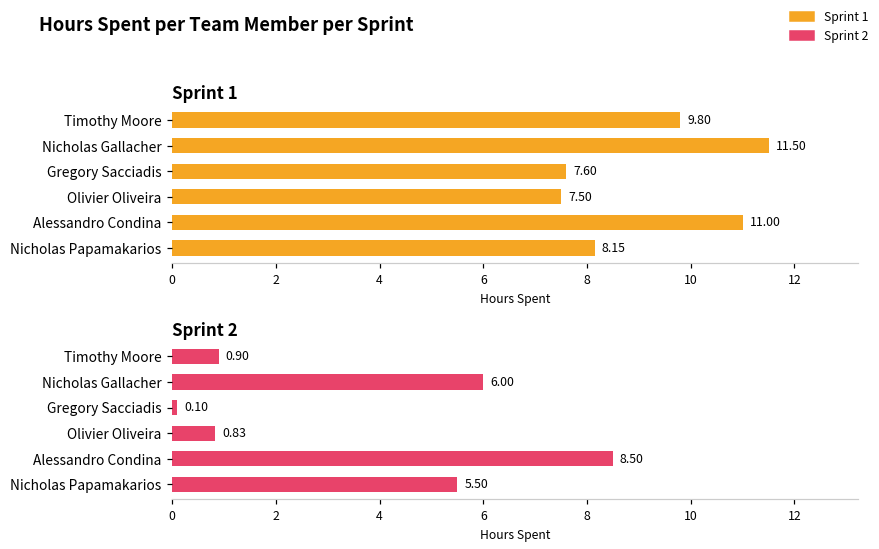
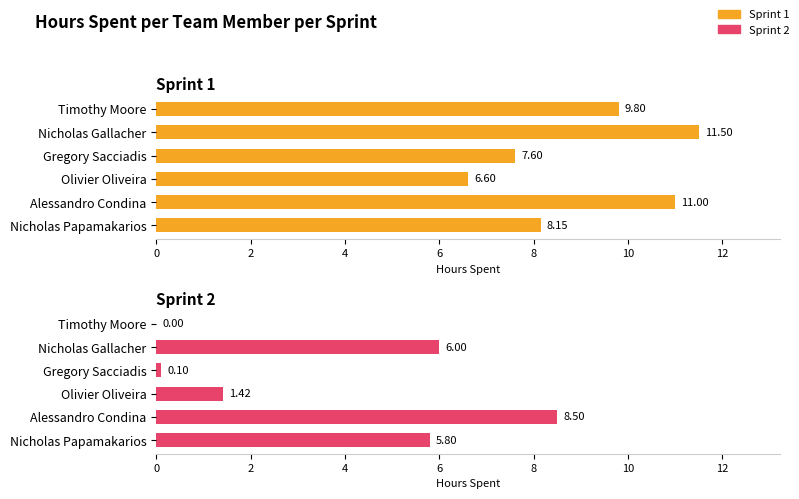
  {
    "Sprint 1": {
      "Timothy Moore": 9.80,
      "Nicholas Gallacher": 11.50,
      "Gregory Sacciadis": 7.60,
-     "Olivier Oliveira": 7.50,
+     "Olivier Oliveira": 6.60,
      "Alessandro Condina": 11.00,
      "Nicholas Papamakarios": 8.15
    },
    "Sprint 2": {
-     "Timothy Moore": 0.90,
+     "Timothy Moore": 0.00,
      "Nicholas Gallacher": 6.00,
      "Gregory Sacciadis": 0.10,
-     "Olivier Oliveira": 0.83,
+     "Olivier Oliveira": 1.42,
      "Alessandro Condina": 8.50,
-     "Nicholas Papamakarios": 5.50
+     "Nicholas Papamakarios": 5.80
    }
  }
